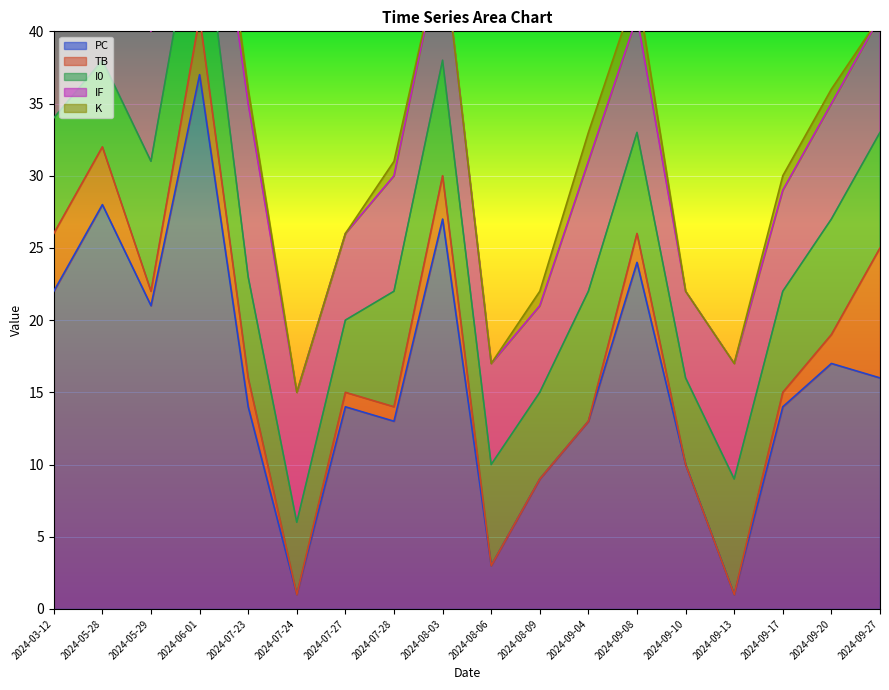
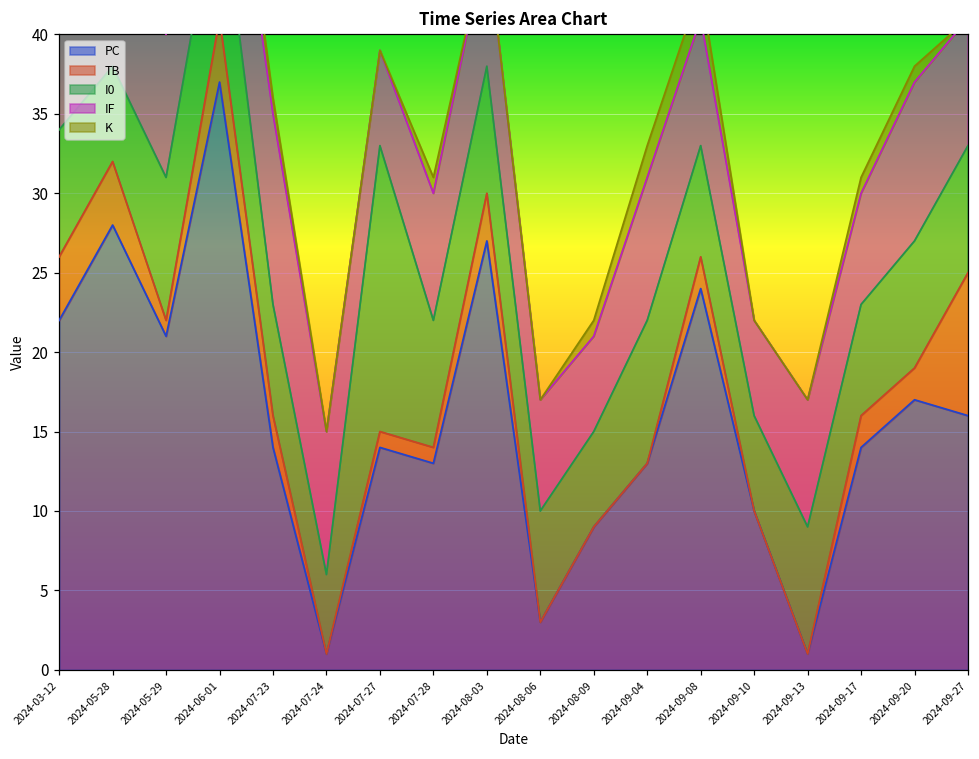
  {
    "PC": {
      "2024-03-12": 22,
      "2024-05-28": 28,
      "2024-05-29": 21,
      "2024-06-01": 37,
      "2024-07-23": 14,
      "2024-07-27": 14,
      "2024-07-28": 13,
      "2024-08-03": 27,
      "2024-09-08": 24,
      "2024-09-17": 14,
      "2024-09-20": 17,
      "2024-09-27": 16
    },
    "TB": {
      "2024-03-12": 4,
      "2024-05-28": 4,
      "2024-05-29": 1,
      "2024-07-23": 2,
      "2024-07-27": 1,
      "2024-07-28": 1,
      "2024-08-03": 3,
      "2024-09-08": 2,
-     "2024-09-17": 1,
+     "2024-09-17": 2,
      "2024-09-20": 2,
      "2024-09-27": 9
    },
    "I0": {
      "2024-03-12": 8,
      "2024-05-29": 9,
      "2024-07-23": 7,
      "2024-07-24": 5,
-     "2024-07-27": 5,
+     "2024-07-27": 18,
      "2024-07-28": 8,
      "2024-08-03": 8,
      "2024-08-06": 7,
      "2024-08-09": 6,
      "2024-09-04": 9,
      "2024-09-08": 7,
      "2024-09-10": 6,
      "2024-09-13": 8,
      "2024-09-17": 7,
      "2024-09-20": 8,
      "2024-09-27": 8
    },
    "IF": {
      "2024-05-29": 9,
      "2024-07-23": 12,
      "2024-07-28": 8,
      "2024-08-09": 6,
      "2024-09-04": 9,
      "2024-09-17": 7,
-     "2024-09-20": 8
+     "2024-09-20": 10
    },
    "K": {
      "2024-07-23": 1,
      "2024-07-28": 1,
      "2024-08-09": 1,
      "2024-09-04": 2,
      "2024-09-17": 1,
      "2024-09-20": 1
    }
  }
